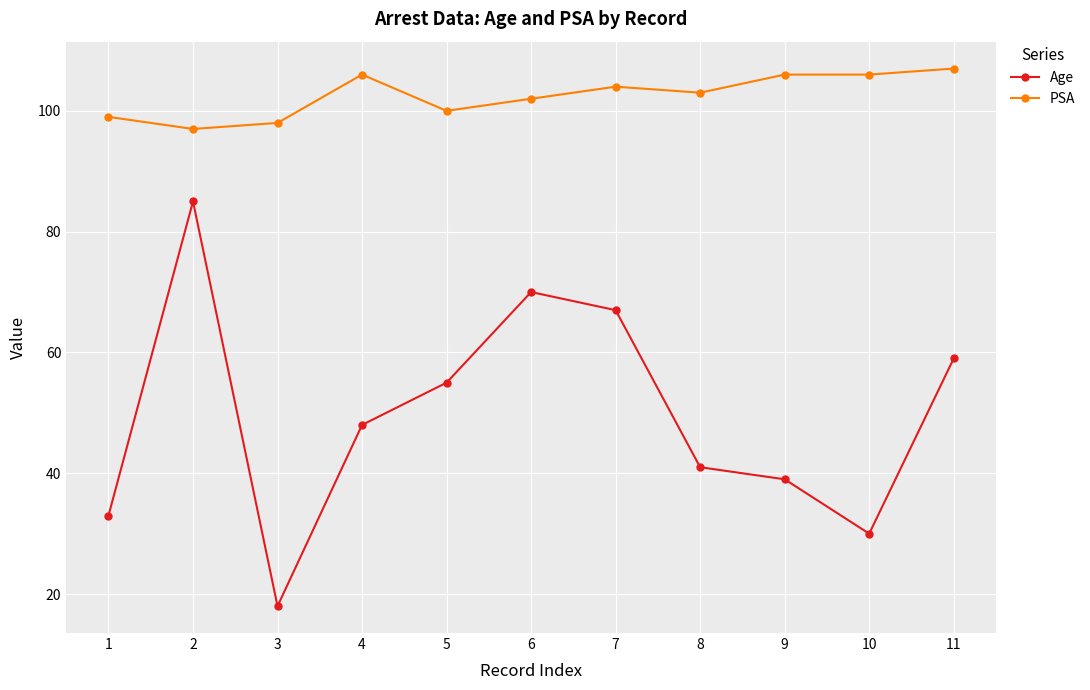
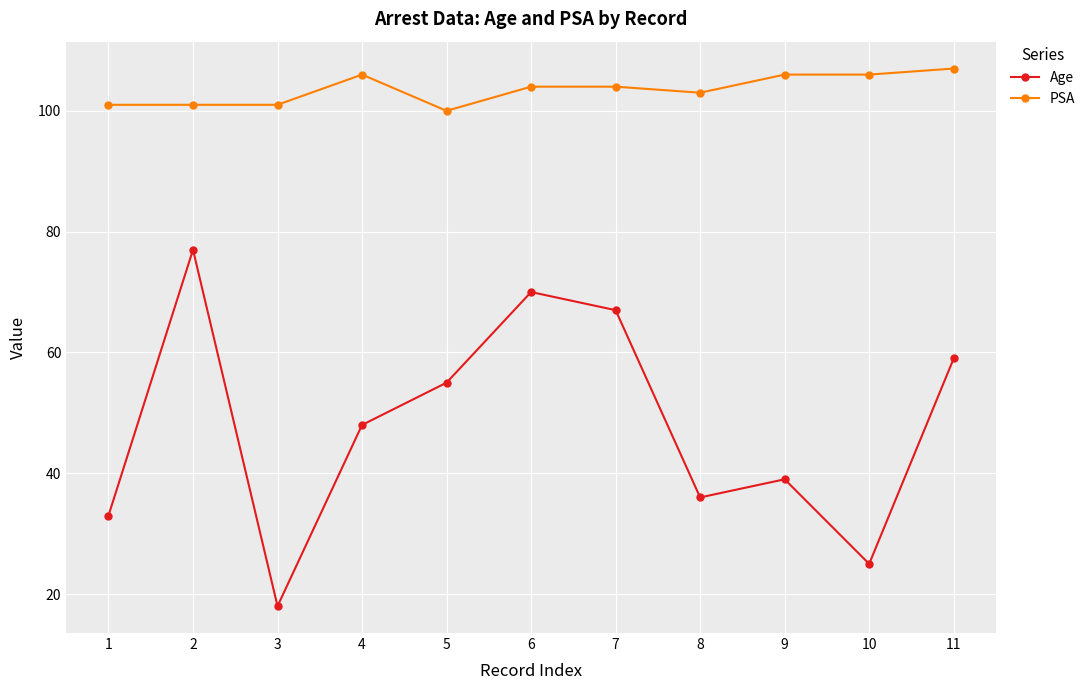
  {
    "Age": {
      "1": 33,
-     "2": 85,
+     "2": 77,
      "3": 18,
      "4": 48,
      "5": 55,
      "6": 70,
      "7": 67,
-     "8": 41,
+     "8": 36,
      "9": 39,
-     "10": 30,
+     "10": 25,
      "11": 59
    },
    "PSA": {
-     "1": 99,
-     "2": 97,
-     "3": 98,
+     "1": 101,
+     "2": 101,
+     "3": 101,
      "4": 106,
      "5": 100,
-     "6": 102,
+     "6": 104,
      "7": 104,
      "8": 103,
      "9": 106,
      "10": 106,
      "11": 107
    }
  }
